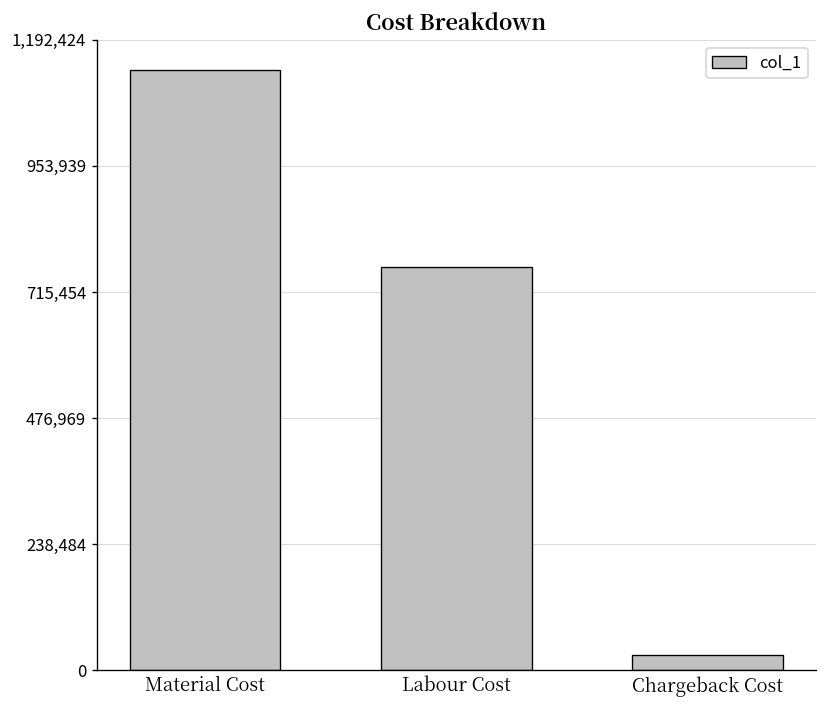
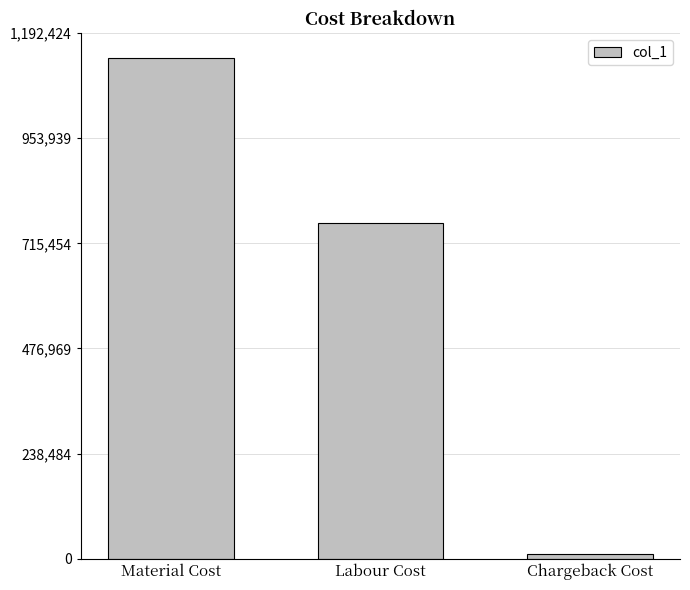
  {
    "Material Cost": "1,140,000",
    "Labour Cost": "760,000",
-   "Chargeback Cost": "30,000"
+   "Chargeback Cost": "10,000"
  }
